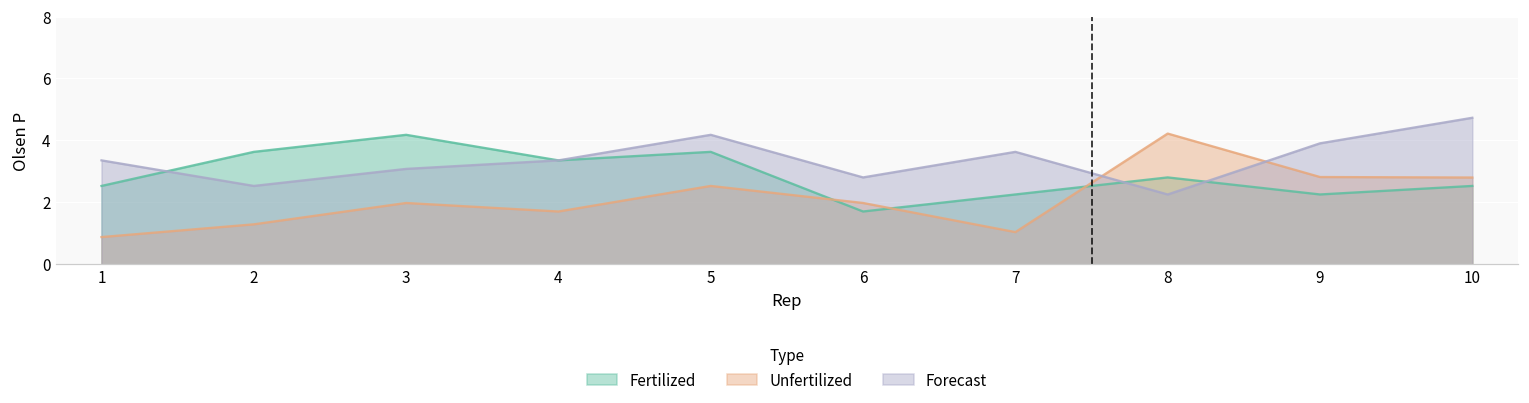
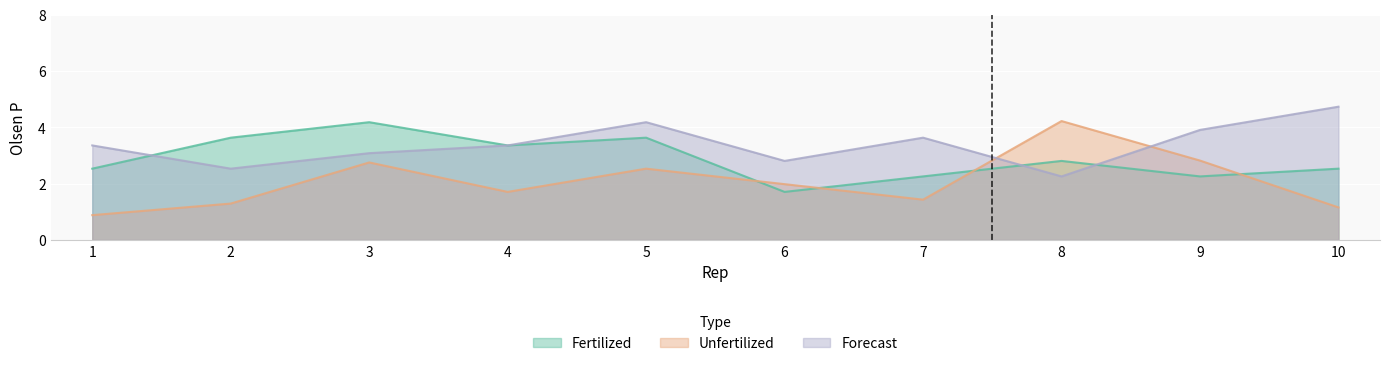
  {
    "Unfertilized": {
      "1": 0.9,
      "2": 1.3,
-     "3": 2.0,
+     "3": 2.8,
      "4": 1.7,
      "5": 2.5,
      "6": 2.0,
-     "7": 1.0,
+     "7": 1.4,
      "8": 4.2,
      "9": 2.8,
-     "10": 2.8
+     "10": 1.2
    }
  }
